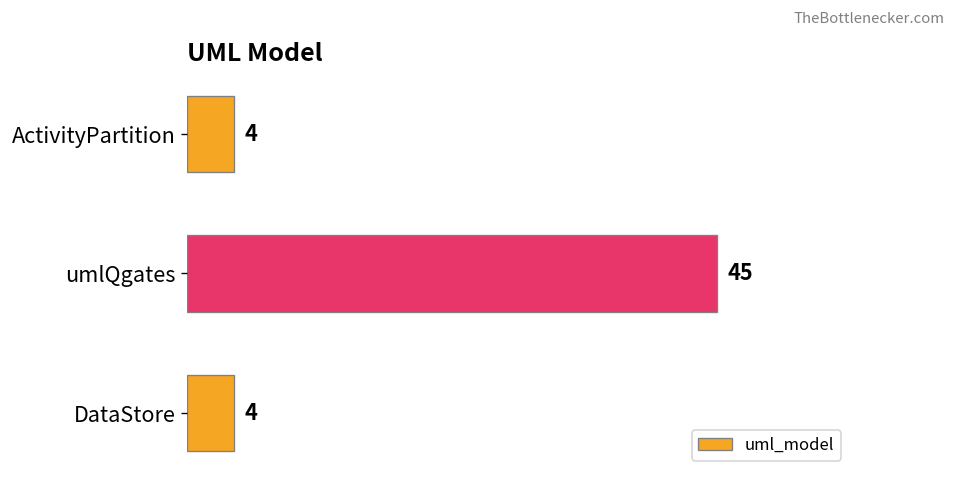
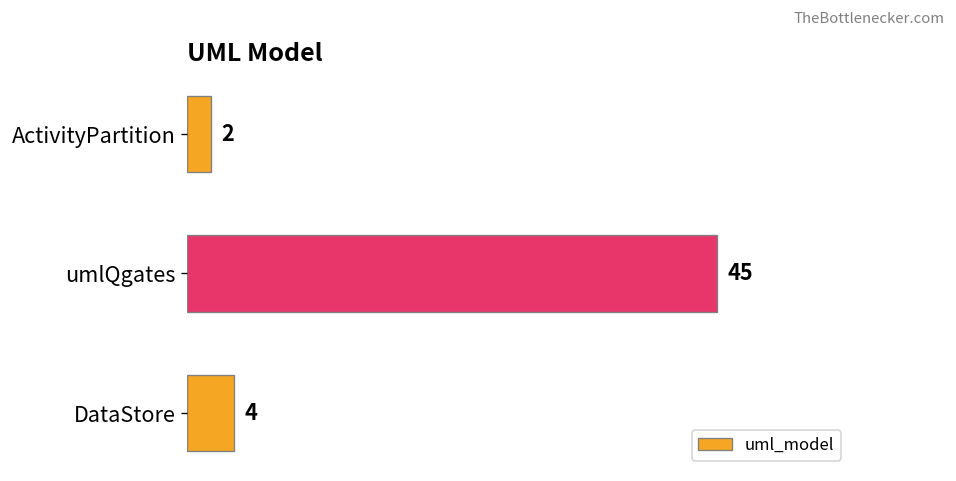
  {
-   "ActivityPartition": 4,
+   "ActivityPartition": 2,
    "umlQgates": 45,
    "DataStore": 4
  }
